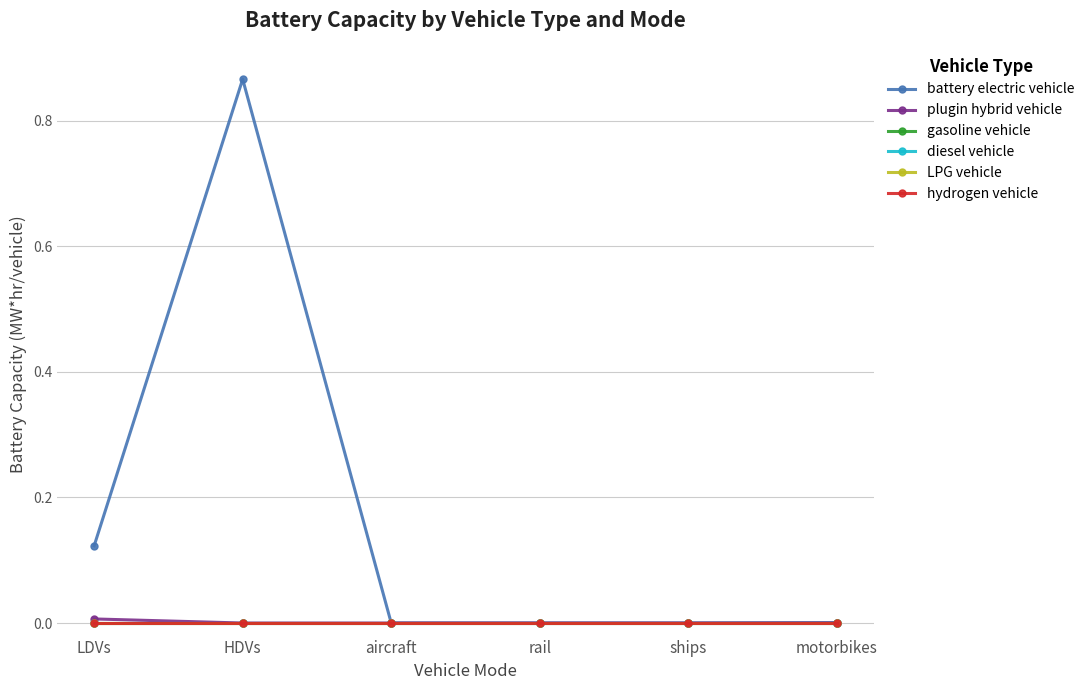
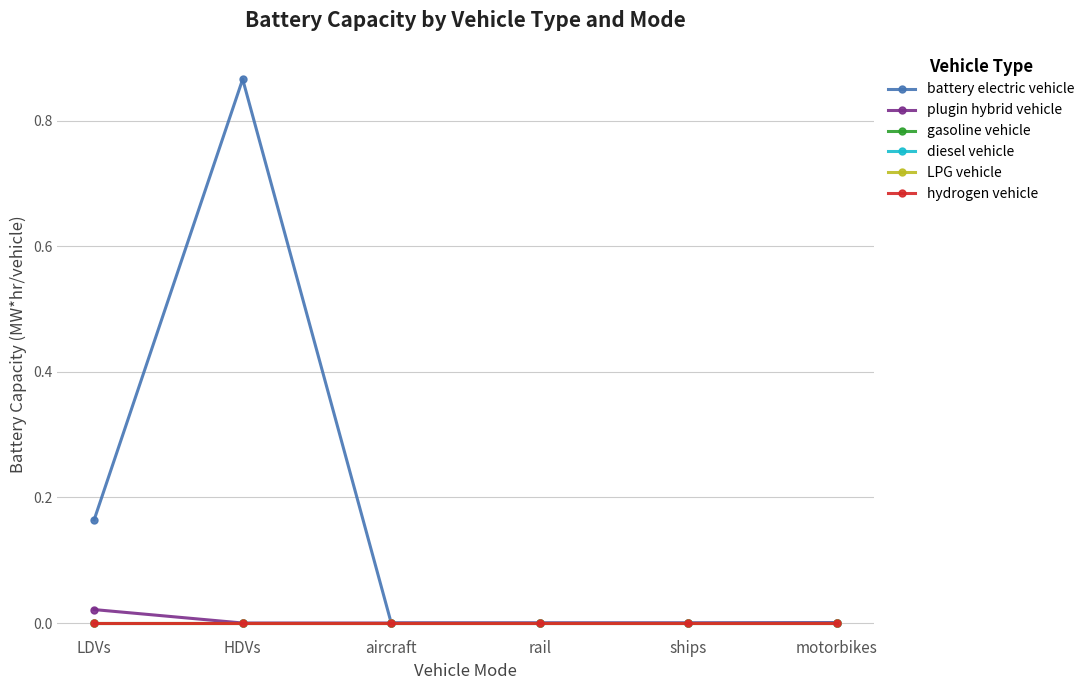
  {
    "battery electric vehicle": {
-     "LDVs": 0.12,
+     "LDVs": 0.16,
      "HDVs": 0.87
    },
    "plugin hybrid vehicle": {
-     "LDVs": 0.01
+     "LDVs": 0.02
    },
    "hydrogen vehicle": {
      "LDVs": 0.00
    }
  }
